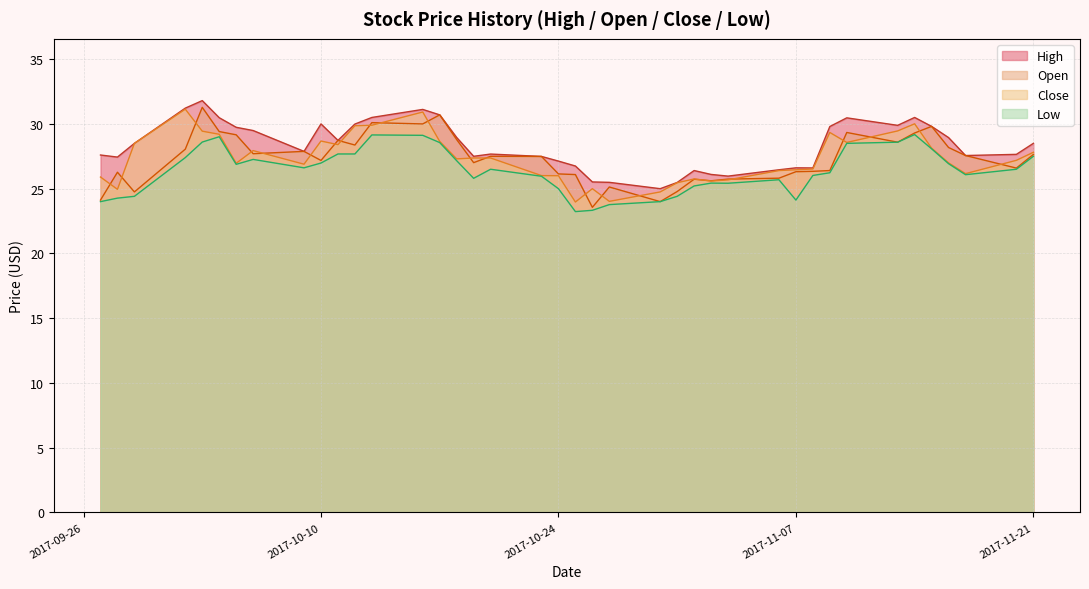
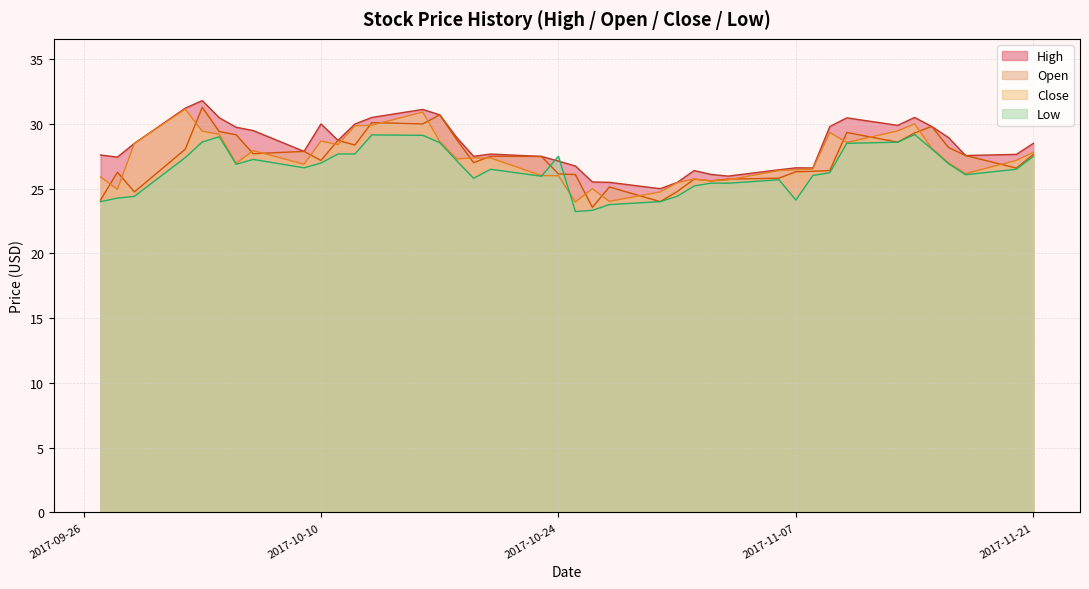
  {
    "High": {
      "2017-10-10": 30.0,
      "2017-10-24": 27.1,
      "2017-11-21": 28.5
    },
    "Low": {
      "2017-10-10": 27.0,
-     "2017-10-24": 25.0,
+     "2017-10-24": 27.5,
      "2017-11-07": 24.1
    }
  }
